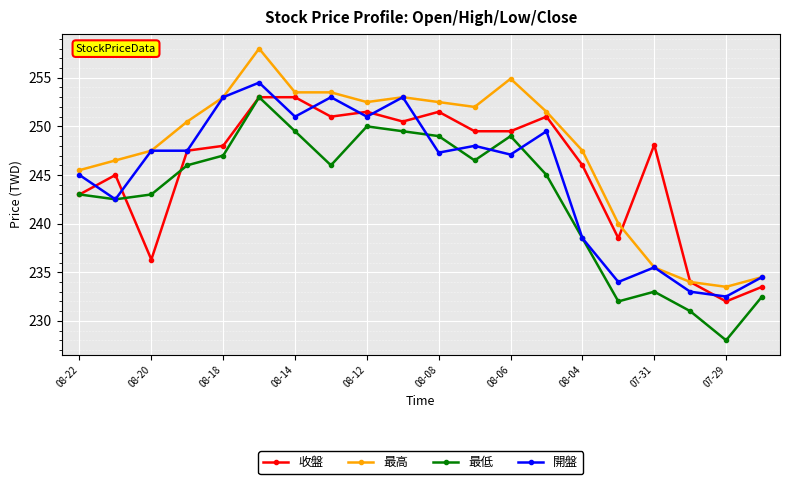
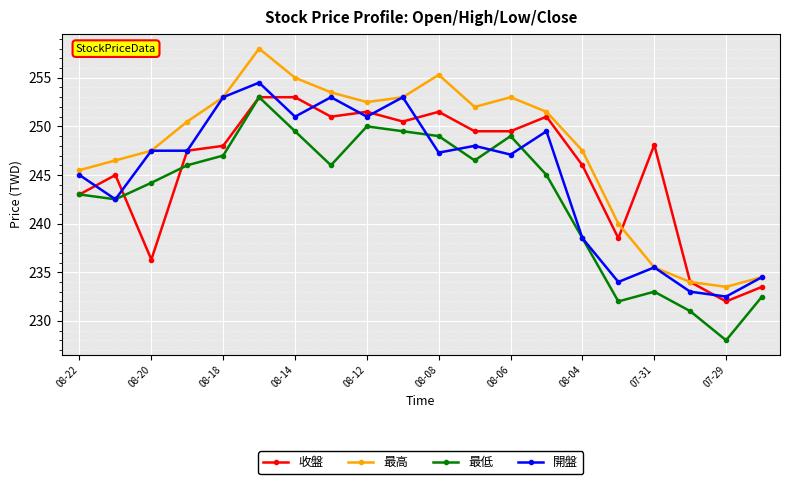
  {
    "收盤": {
      "08-20": 236,
      "08-18": 248,
      "08-14": 253,
      "08-12": 252,
      "08-08": 252,
      "08-06": 250,
      "08-04": 246,
      "07-31": 248,
      "07-29": 232
    },
    "最高": {
      "08-22": 246,
-     "08-14": 254,
+     "08-14": 255,
      "08-12": 253,
-     "08-08": 253,
-     "08-06": 255,
+     "08-08": 255,
+     "08-06": 253,
      "08-04": 248,
      "07-29": 234
    },
    "最低": {
-     "08-20": 243,
+     "08-20": 244,
      "08-18": 247,
      "08-14": 250,
      "08-12": 250,
      "08-08": 249,
      "08-06": 249,
      "07-31": 233,
      "07-29": 228
    },
    "開盤": {
      "08-22": 245,
      "08-14": 251,
      "08-12": 251,
      "08-08": 247,
      "08-06": 247,
      "07-29": 233
    }
  }
